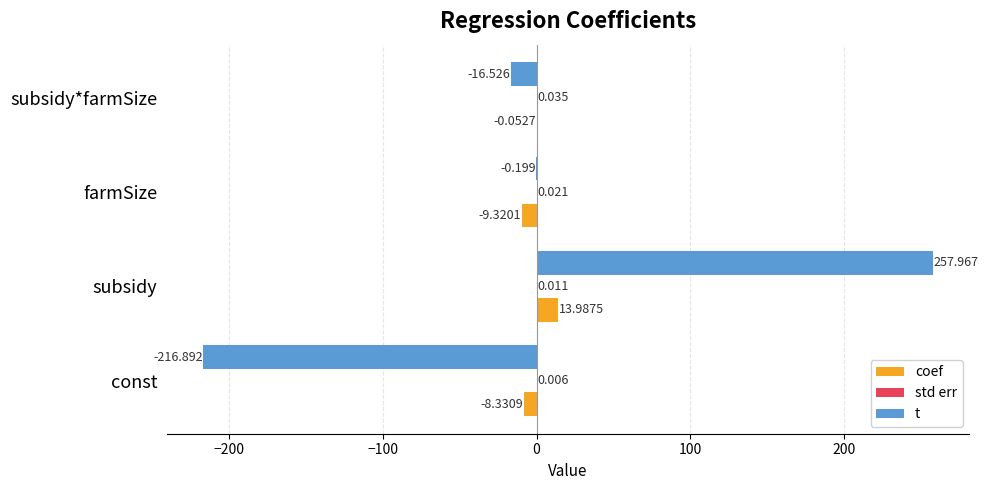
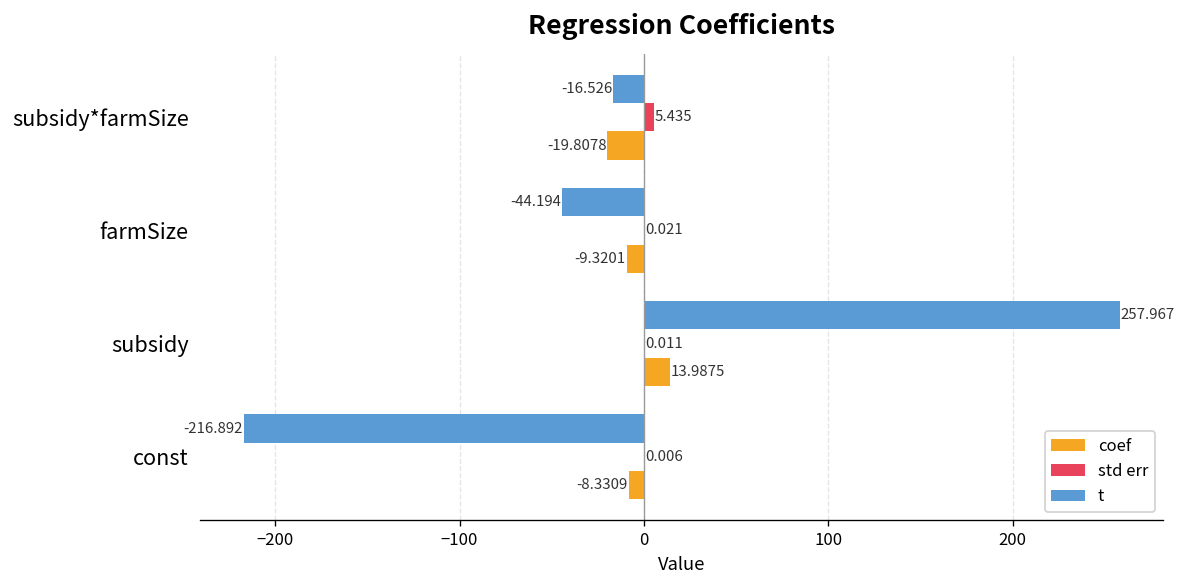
  {
    "coef": {
-     "subsidy*farmSize": -0.0527,
+     "subsidy*farmSize": -19.8078,
      "farmSize": -9.3201,
      "subsidy": 13.9875,
      "const": -8.3309
    },
    "std err": {
-     "subsidy*farmSize": 0.035,
+     "subsidy*farmSize": 5.435,
      "farmSize": 0.021,
      "subsidy": 0.011,
      "const": 0.006
    },
    "t": {
      "subsidy*farmSize": -16.526,
-     "farmSize": -0.199,
+     "farmSize": -44.194,
      "subsidy": 257.967,
      "const": -216.892
    }
  }
